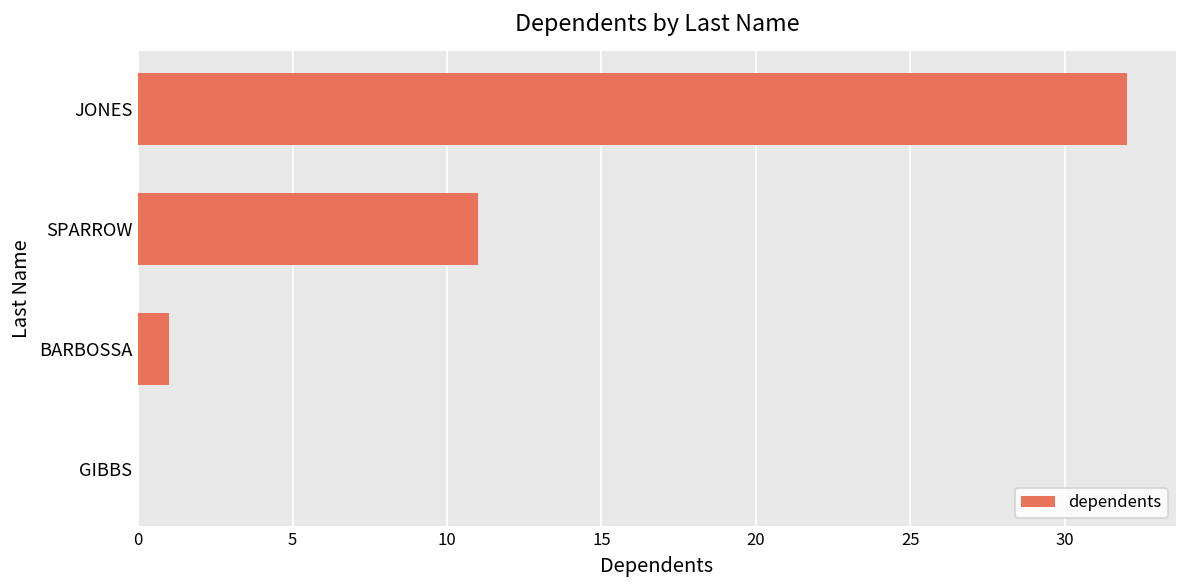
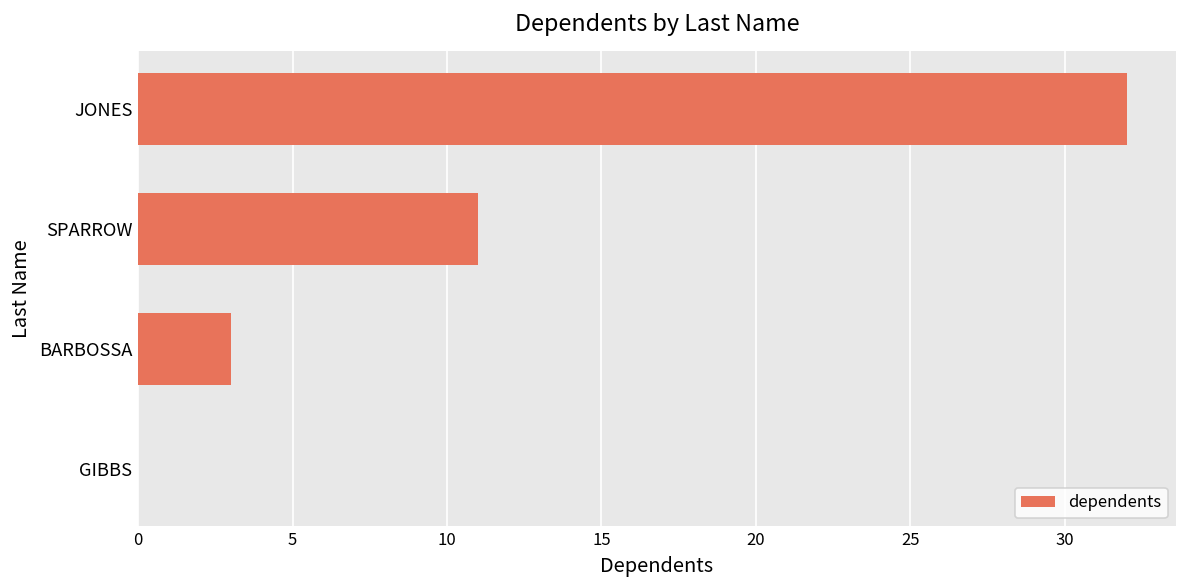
  {
    "JONES": 32,
    "SPARROW": 11,
-   "BARBOSSA": 1,
+   "BARBOSSA": 3,
    "GIBBS": 0
  }
